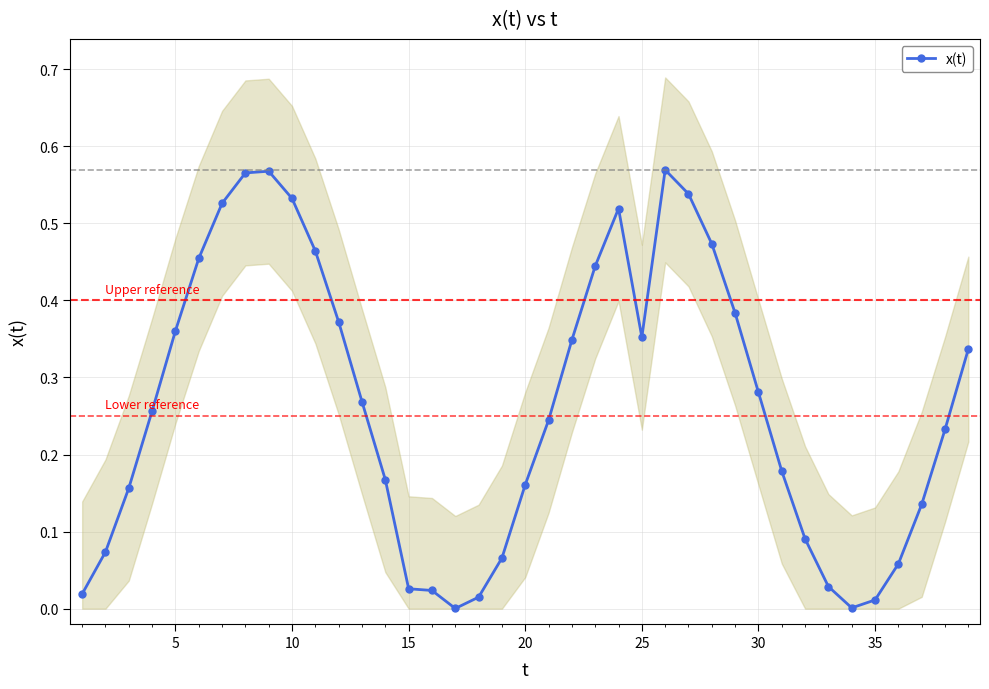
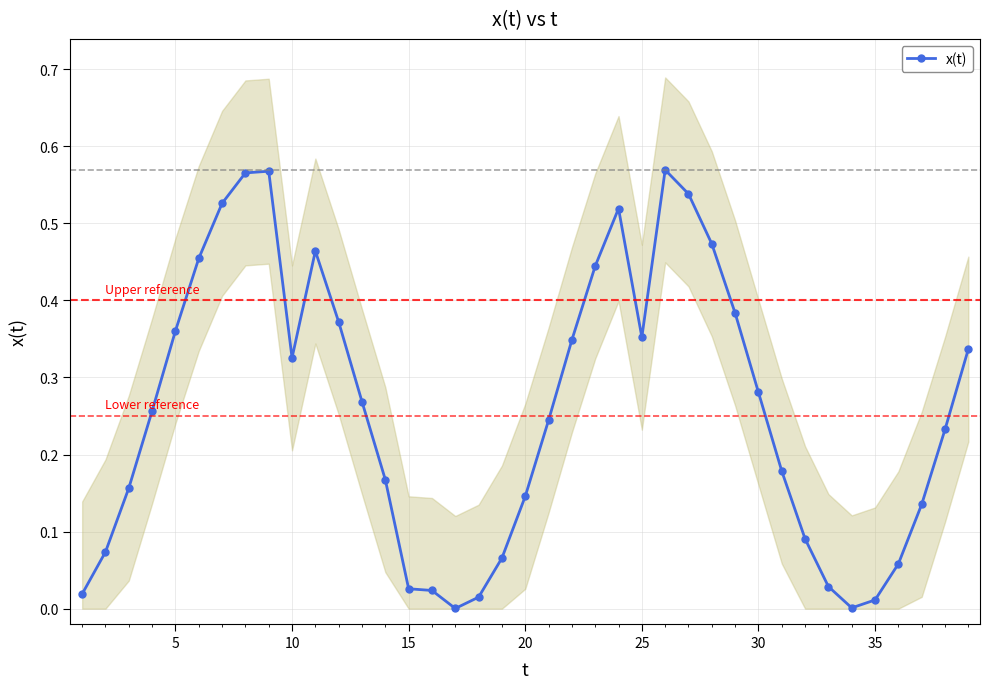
  {
    "x(t)": {
      "5": 0.36,
-     "10": 0.53,
+     "10": 0.33,
      "15": 0.03,
-     "20": 0.16,
+     "20": 0.15,
      "25": 0.35,
      "30": 0.28,
      "35": 0.01
    }
  }
